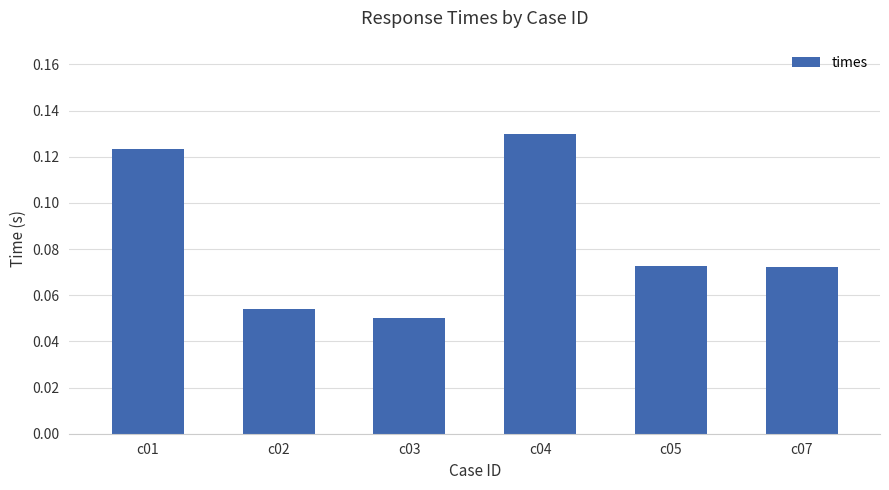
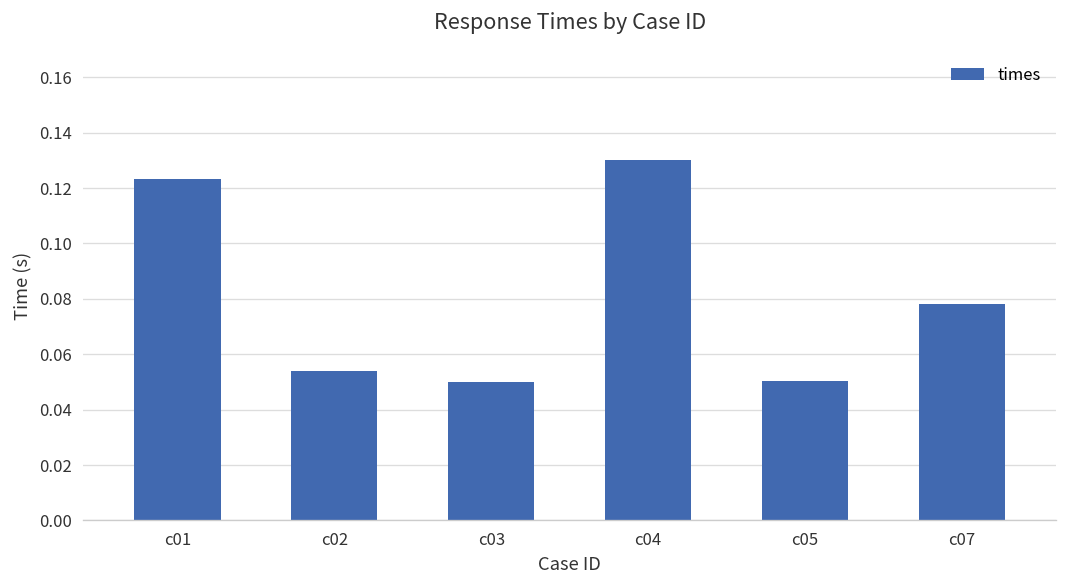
  {
    "c01": 0.123,
    "c02": 0.054,
    "c03": 0.050,
    "c04": 0.130,
-   "c05": 0.072,
-   "c07": 0.072
+   "c05": 0.050,
+   "c07": 0.078
  }
